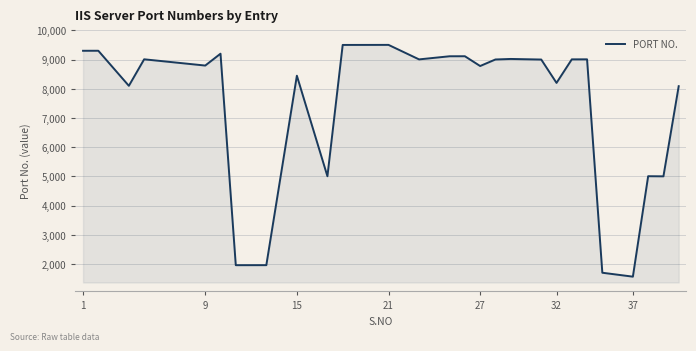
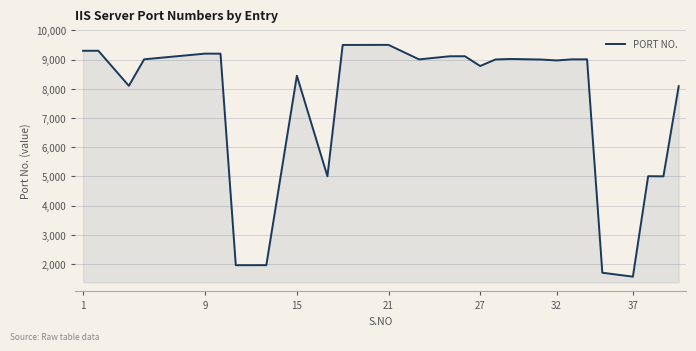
  {
    "1": "9,300",
-   "9": "8,800",
+   "9": "9,200",
    "15": "8,400",
    "21": "9,500",
    "27": "8,800",
-   "32": "8,200",
+   "32": "9,000",
    "37": "1,600"
  }
